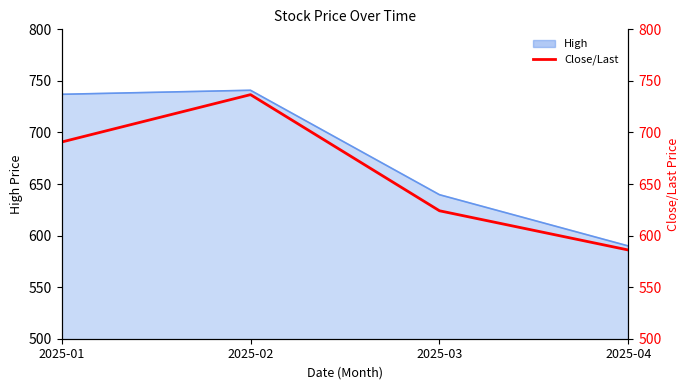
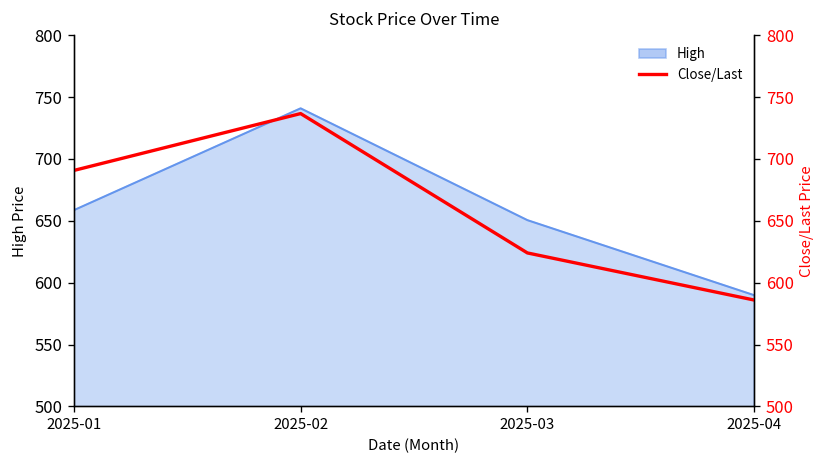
  {
    "High": {
-     "2025-01": 737,
+     "2025-01": 659,
      "2025-02": 741,
-     "2025-03": 640,
+     "2025-03": 651,
      "2025-04": 590
    },
    "Close/Last": {
      "2025-01": 691,
      "2025-02": 737,
      "2025-03": 624,
      "2025-04": 586
    }
  }
